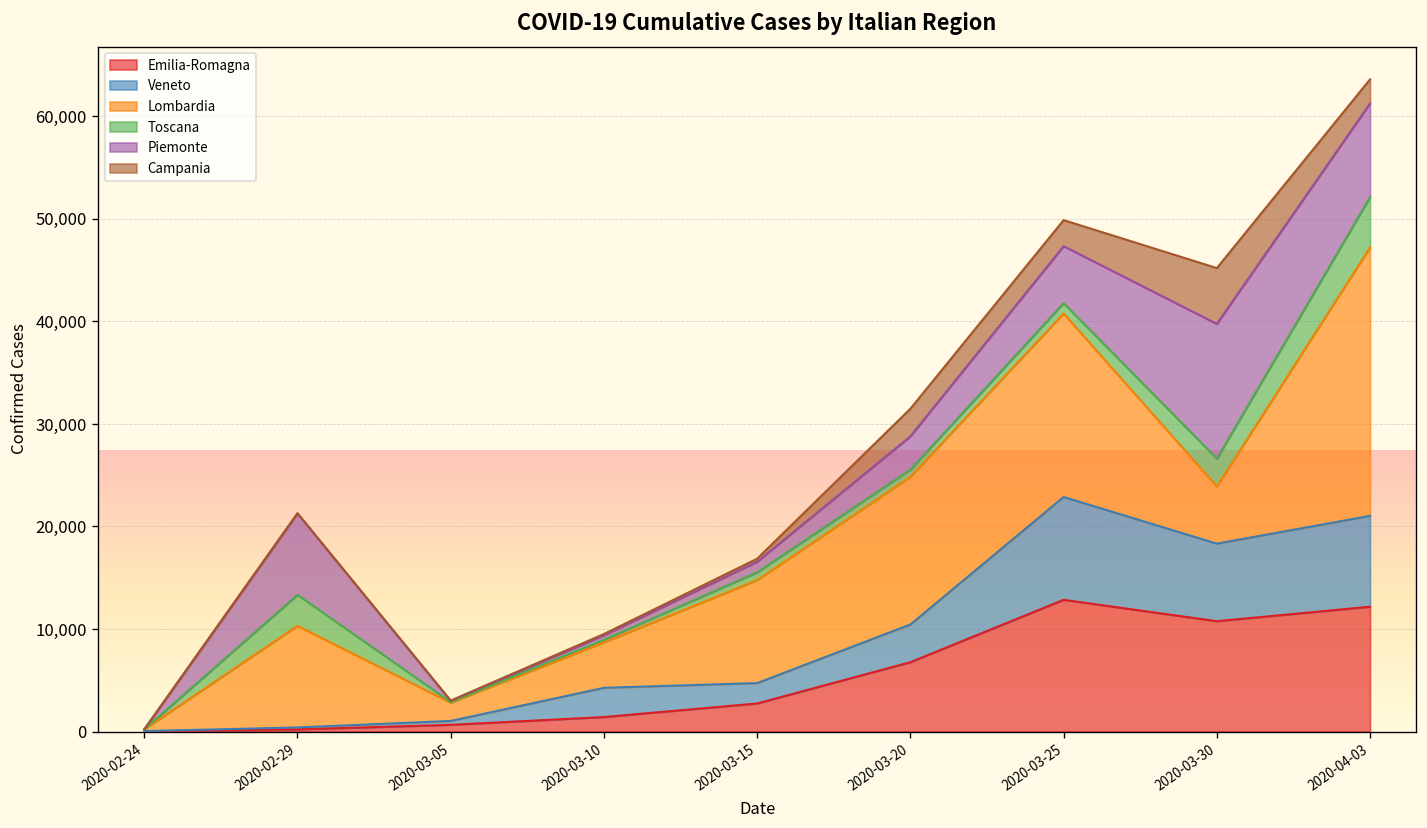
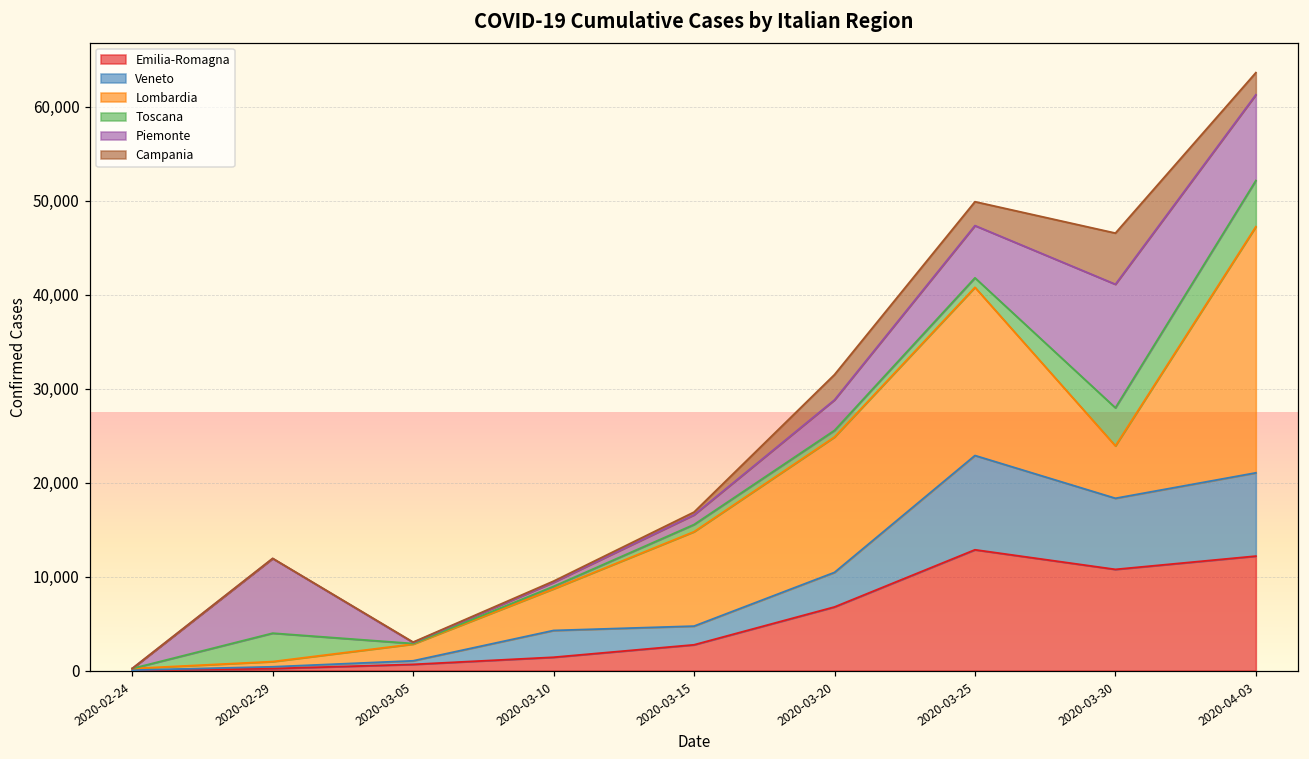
  {
    "Emilia-Romagna": {
      "2020-03-05": "1,000",
      "2020-03-10": "1,000",
      "2020-03-15": "3,000",
      "2020-03-20": "7,000",
      "2020-03-25": "13,000",
      "2020-03-30": "11,000",
      "2020-04-03": "12,000"
    },
    "Veneto": {
      "2020-03-05": "0",
      "2020-03-10": "3,000",
      "2020-03-15": "2,000",
      "2020-03-20": "4,000",
      "2020-03-25": "10,000",
      "2020-03-30": "8,000",
      "2020-04-03": "9,000"
    },
    "Lombardia": {
-     "2020-02-29": "10,000",
+     "2020-02-29": "1,000",
      "2020-03-15": "10,000",
      "2020-03-20": "14,000",
      "2020-03-25": "18,000",
      "2020-03-30": "6,000",
      "2020-04-03": "26,000"
    },
    "Toscana": {
      "2020-02-29": "3,000",
      "2020-03-15": "1,000",
      "2020-03-20": "1,000",
      "2020-03-25": "1,000",
-     "2020-03-30": "3,000",
+     "2020-03-30": "4,000",
      "2020-04-03": "5,000"
    },
    "Piemonte": {
      "2020-03-20": "3,000",
      "2020-03-25": "6,000",
      "2020-03-30": "13,000",
      "2020-04-03": "9,000"
    },
    "Campania": {
      "2020-03-20": "3,000",
      "2020-03-25": "3,000",
      "2020-03-30": "5,000",
      "2020-04-03": "2,000"
    }
  }
